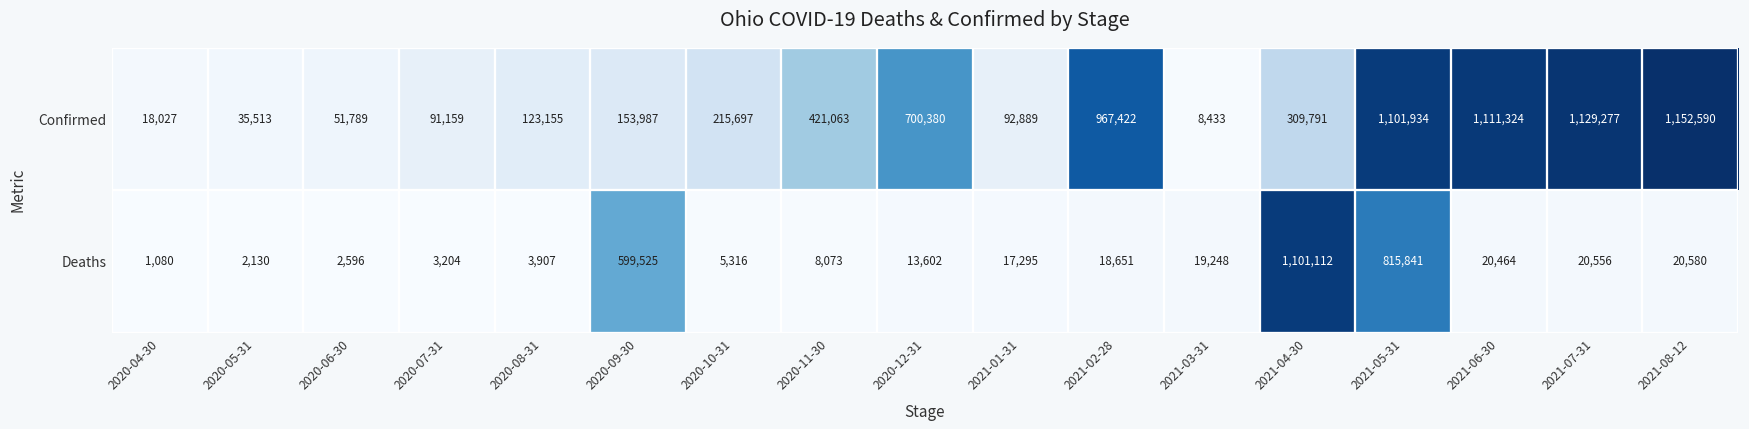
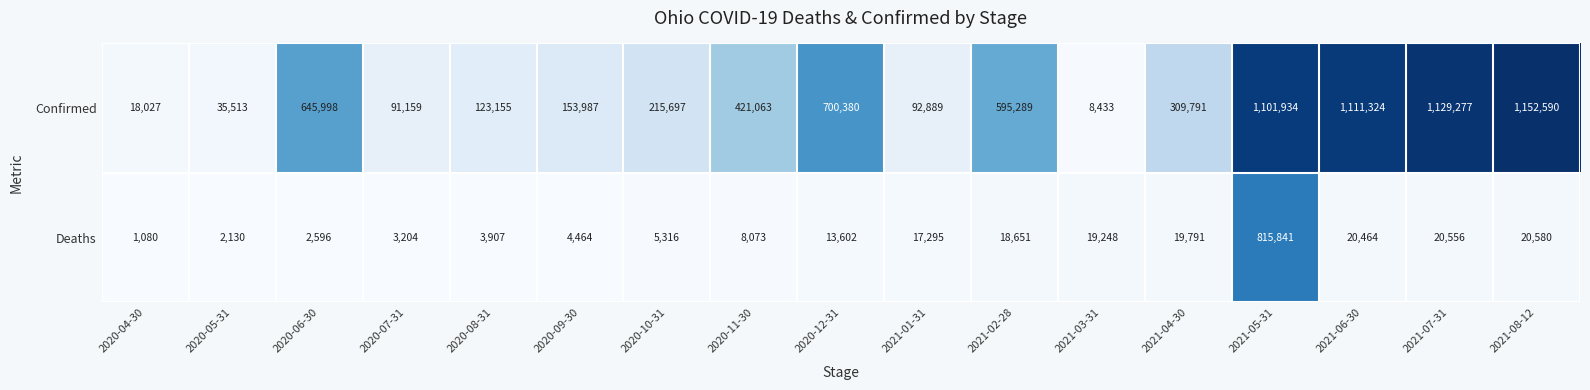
  {
    "Confirmed": {
      "2020-04-30": "18,027",
      "2020-05-31": "35,513",
-     "2020-06-30": "51,789",
+     "2020-06-30": "645,998",
      "2020-07-31": "91,159",
      "2020-08-31": "123,155",
      "2020-09-30": "153,987",
      "2020-10-31": "215,697",
      "2020-11-30": "421,063",
      "2020-12-31": "700,380",
      "2021-01-31": "92,889",
-     "2021-02-28": "967,422",
+     "2021-02-28": "595,289",
      "2021-03-31": "8,433",
      "2021-04-30": "309,791",
      "2021-05-31": "1,101,934",
      "2021-06-30": "1,111,324",
      "2021-07-31": "1,129,277",
      "2021-08-12": "1,152,590"
    },
    "Deaths": {
      "2020-04-30": "1,080",
      "2020-05-31": "2,130",
      "2020-06-30": "2,596",
      "2020-07-31": "3,204",
      "2020-08-31": "3,907",
-     "2020-09-30": "599,525",
+     "2020-09-30": "4,464",
      "2020-10-31": "5,316",
      "2020-11-30": "8,073",
      "2020-12-31": "13,602",
      "2021-01-31": "17,295",
      "2021-02-28": "18,651",
      "2021-03-31": "19,248",
-     "2021-04-30": "1,101,112",
+     "2021-04-30": "19,791",
      "2021-05-31": "815,841",
      "2021-06-30": "20,464",
      "2021-07-31": "20,556",
      "2021-08-12": "20,580"
    }
  }
